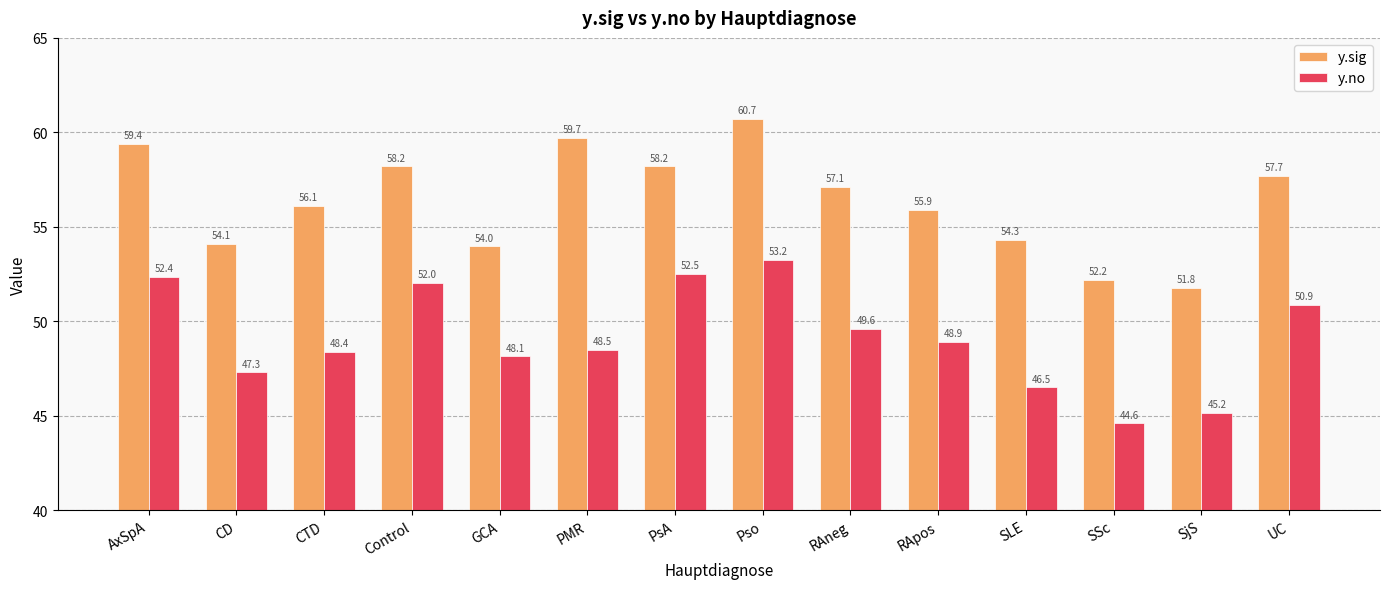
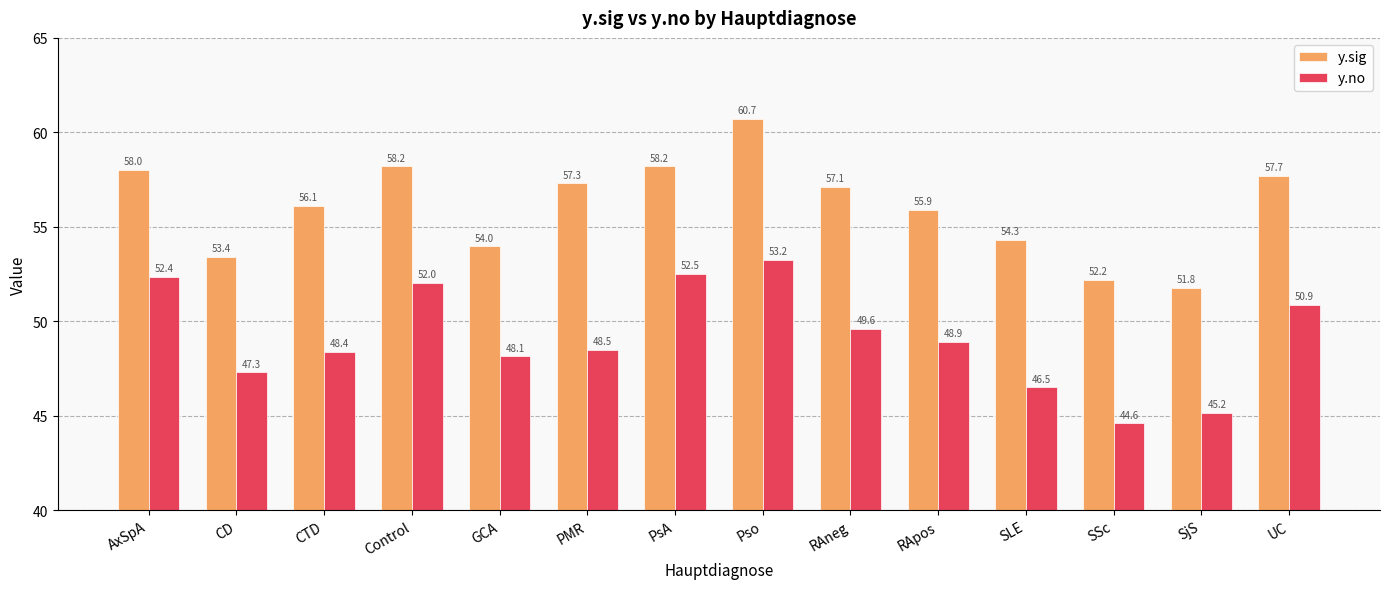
  {
    "y.sig": {
-     "AxSpA": 59.4,
-     "CD": 54.1,
+     "AxSpA": 58.0,
+     "CD": 53.4,
      "CTD": 56.1,
      "Control": 58.2,
      "GCA": 54.0,
-     "PMR": 59.7,
+     "PMR": 57.3,
      "PsA": 58.2,
      "Pso": 60.7,
      "RAneg": 57.1,
      "RApos": 55.9,
      "SLE": 54.3,
      "SSc": 52.2,
      "SjS": 51.8,
      "UC": 57.7
    },
    "y.no": {
      "AxSpA": 52.4,
      "CD": 47.3,
      "CTD": 48.4,
      "Control": 52.0,
      "GCA": 48.1,
      "PMR": 48.5,
      "PsA": 52.5,
      "Pso": 53.2,
      "RAneg": 49.6,
      "RApos": 48.9,
      "SLE": 46.5,
      "SSc": 44.6,
      "SjS": 45.2,
      "UC": 50.9
    }
  }
